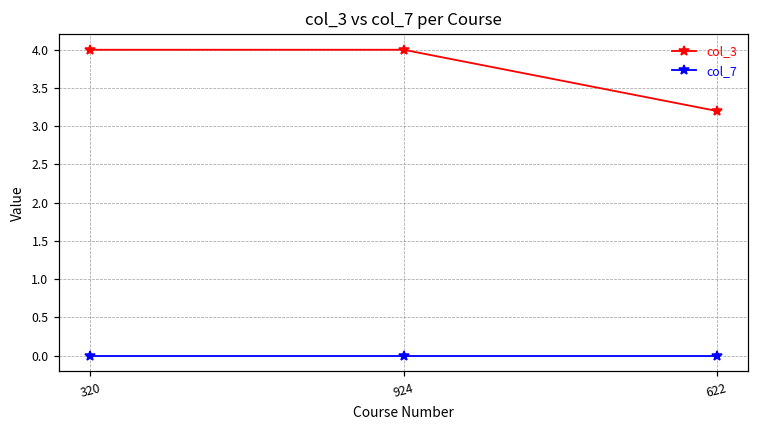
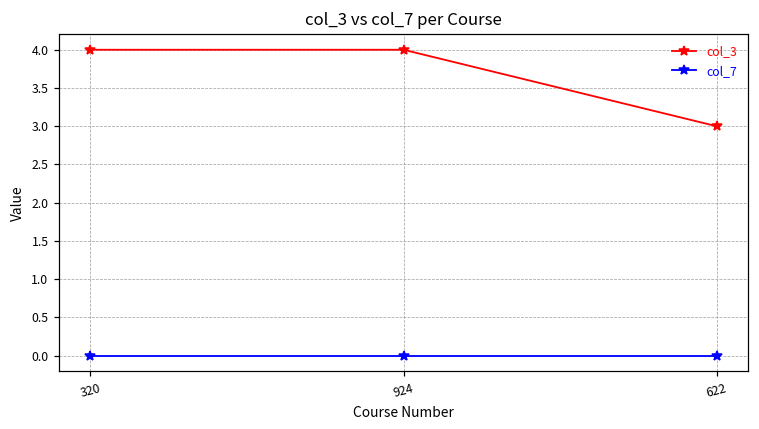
  {
    "col_3": {
      "320": 4.0,
      "924": 4.0,
-     "622": 3.2
+     "622": 3.0
    },
    "col_7": {
      "320": 0.0,
      "924": 0.0,
      "622": 0.0
    }
  }
